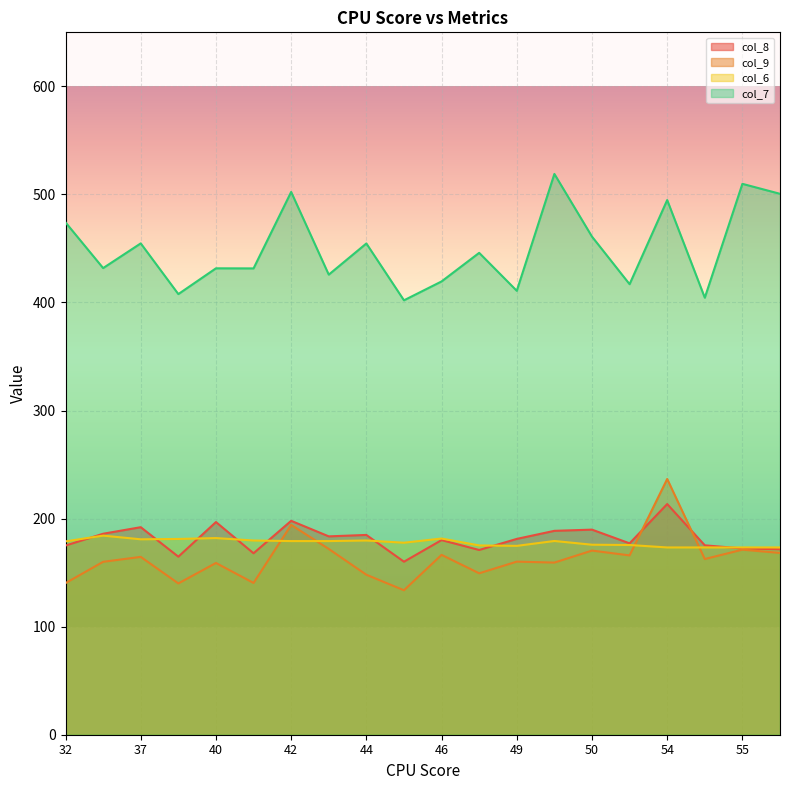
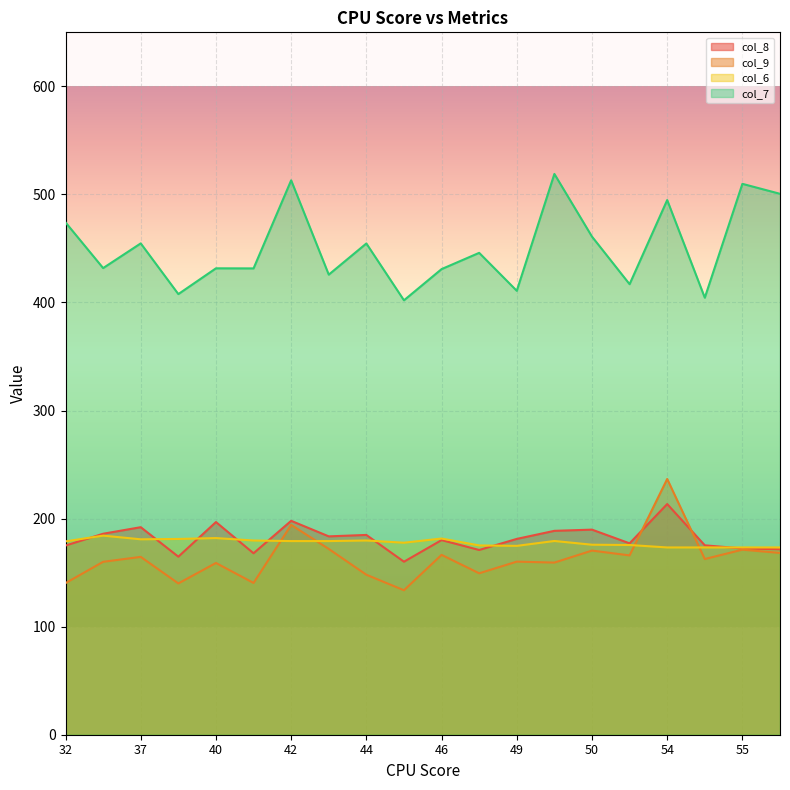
  {
    "col_7": {
      "32": 474,
      "37": 455,
      "40": 432,
-     "42": 502,
+     "42": 513,
      "44": 455,
-     "46": 419,
+     "46": 431,
      "49": 411,
      "50": 461,
      "54": 495,
      "55": 510
    }
  }
